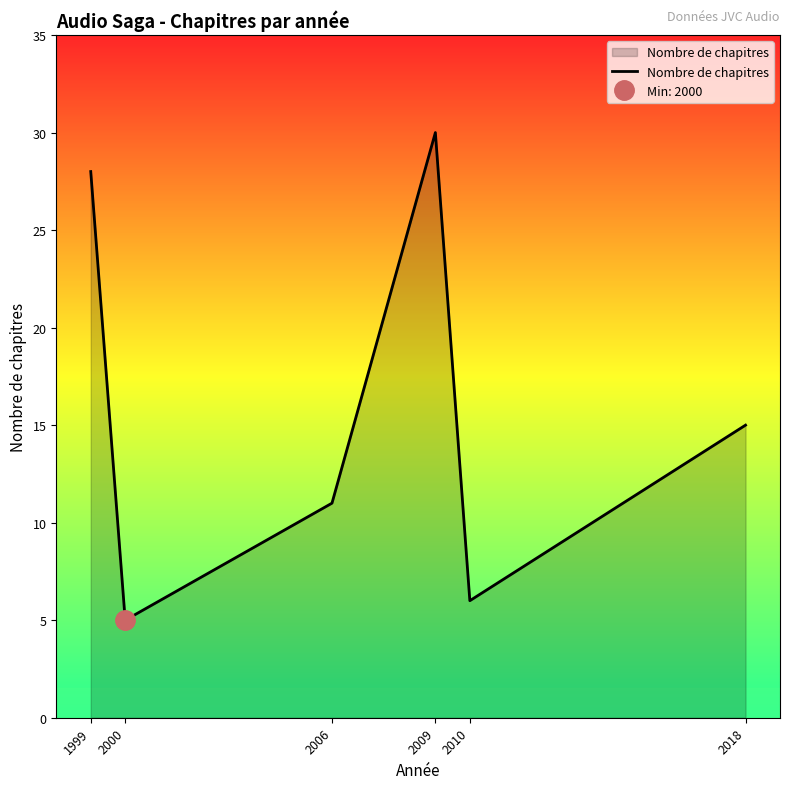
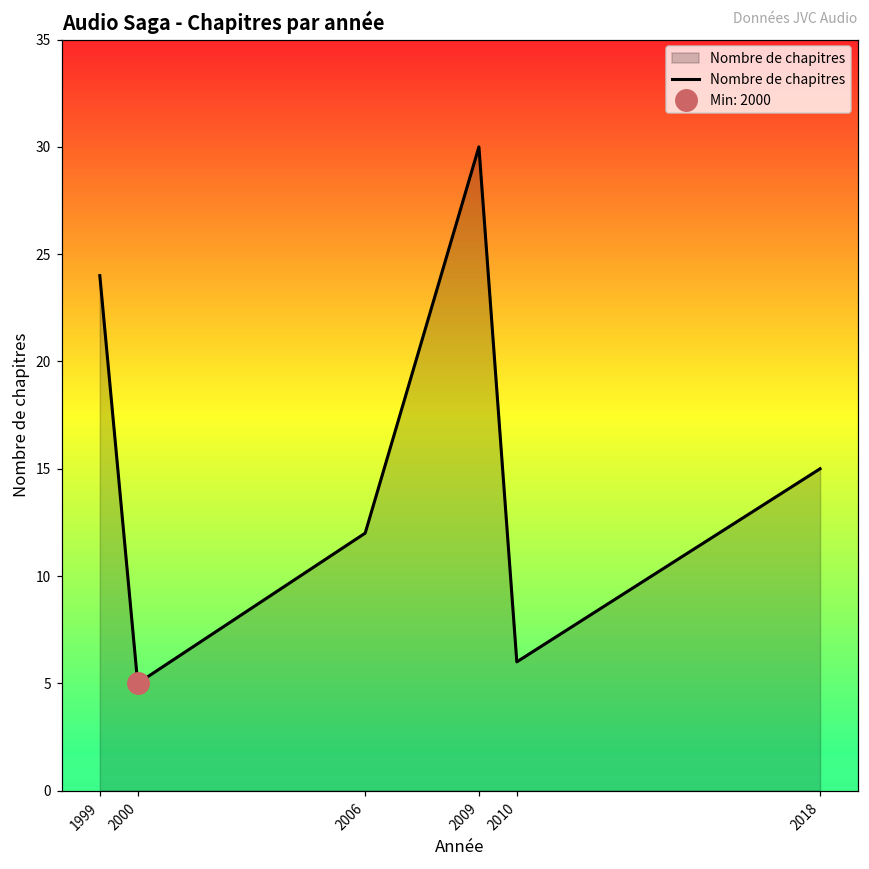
  {
    "Nombre de chapitres": {
-     "1999": 28,
-     "2006": 11,
+     "1999": 24,
+     "2006": 12,
      "2009": 30,
      "2010": 6,
      "2018": 15
    }
  }
